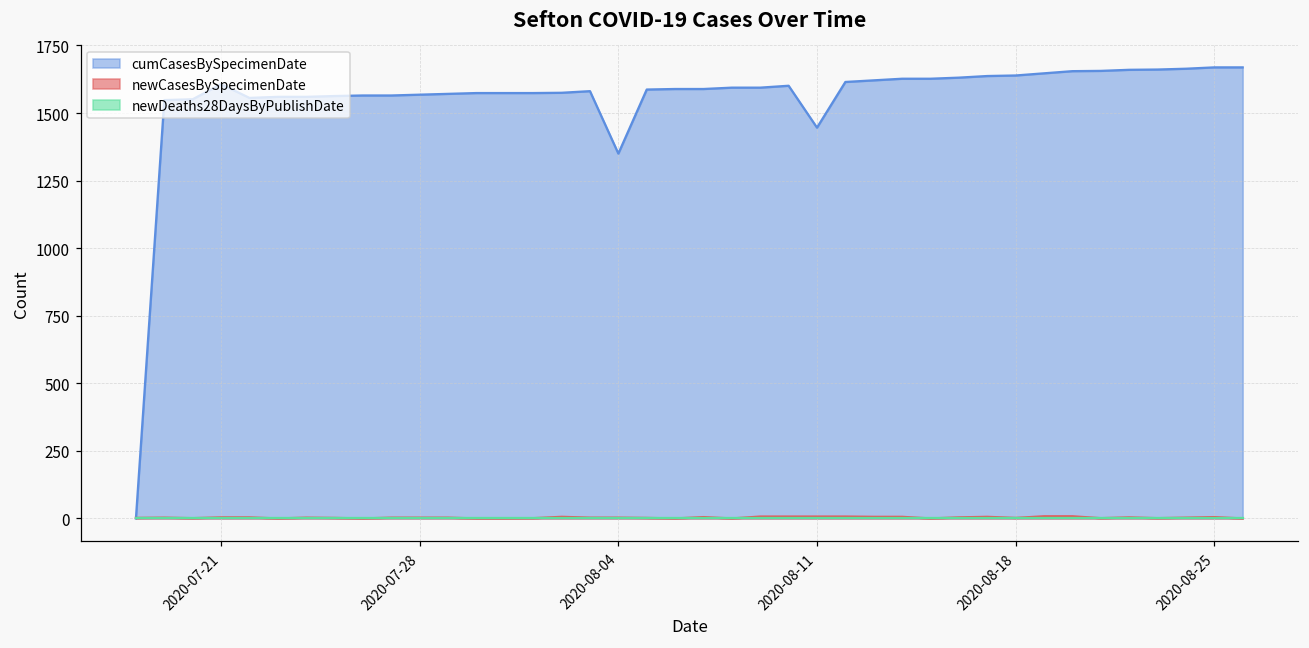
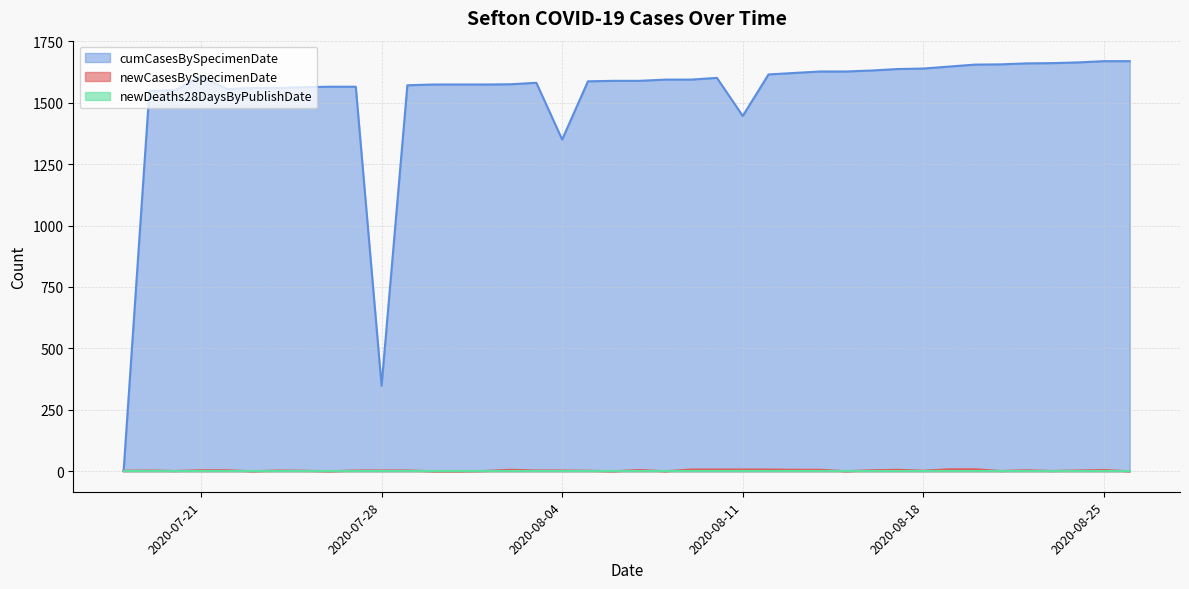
  {
    "cumCasesBySpecimenDate": {
-     "2020-07-28": 1570,
+     "2020-07-28": 350,
      "2020-08-04": 1350,
      "2020-08-11": 1450,
      "2020-08-18": 1640,
      "2020-08-25": 1670
    }
  }
